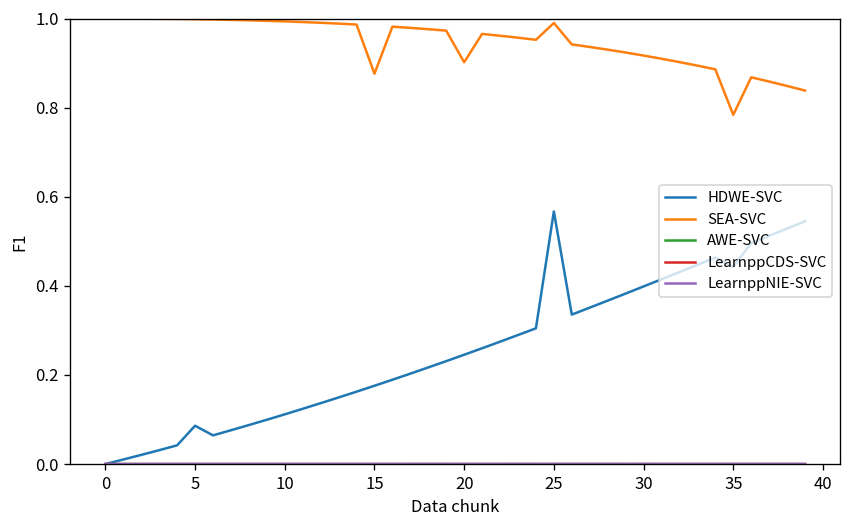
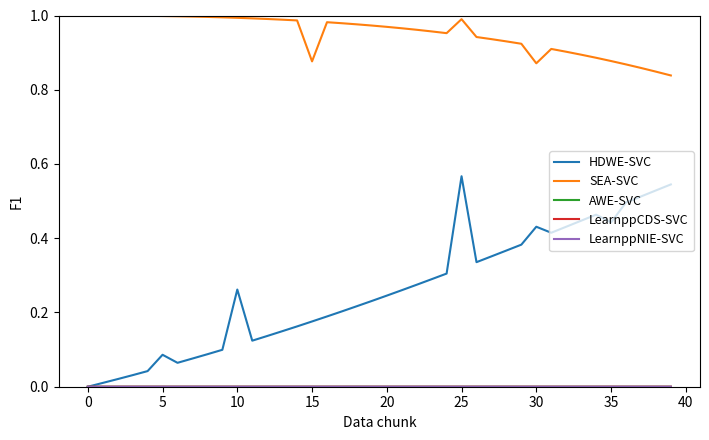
  {
    "HDWE-SVC": {
      "5": 0.09,
-     "10": 0.11,
+     "10": 0.26,
      "15": 0.18,
      "20": 0.25,
      "25": 0.57,
-     "30": 0.40
+     "30": 0.43
    },
    "SEA-SVC": {
      "0": 1.00,
      "5": 1.00,
      "10": 0.99,
      "15": 0.88,
-     "20": 0.90,
+     "20": 0.97,
      "25": 0.99,
-     "30": 0.92,
-     "35": 0.78
+     "30": 0.87,
+     "35": 0.88
    },
    "LearnppNIE-SVC": {
      "5": 0.00,
      "10": 0.00,
      "15": 0.00,
      "20": 0.00,
      "25": 0.00,
      "30": 0.00,
      "35": 0.00
    }
  }
